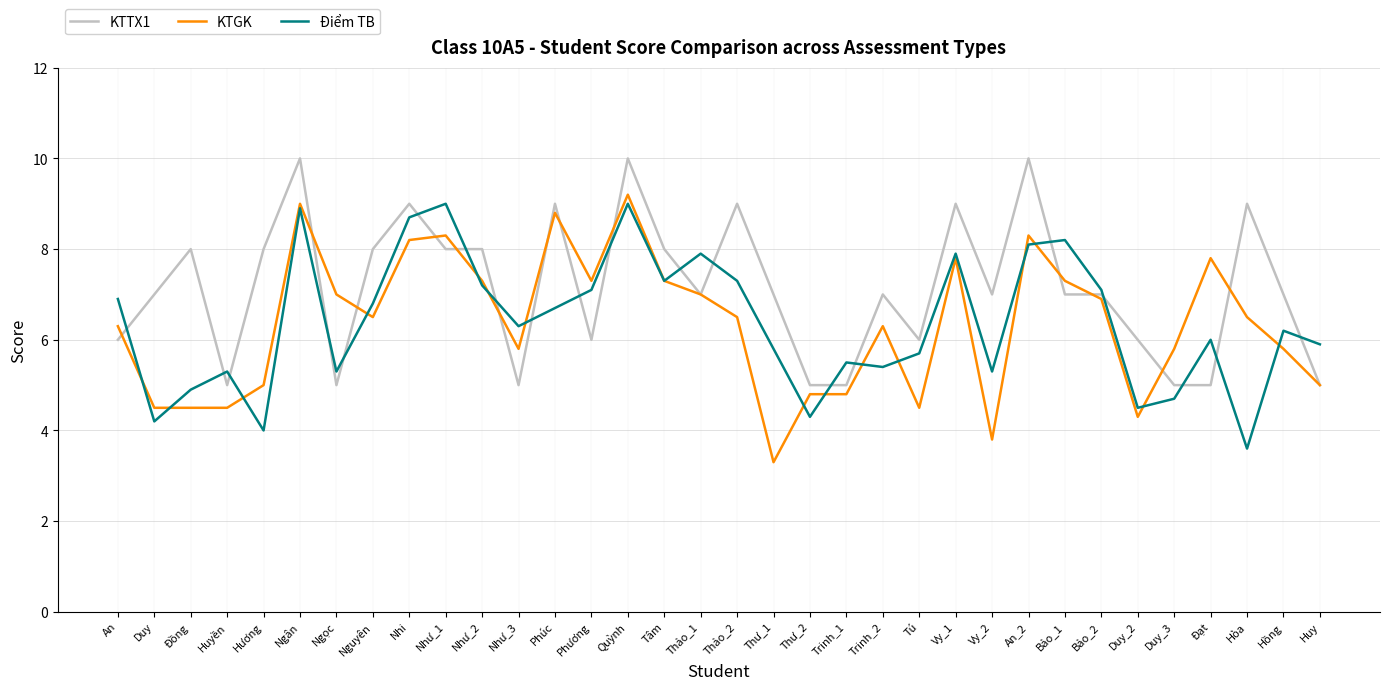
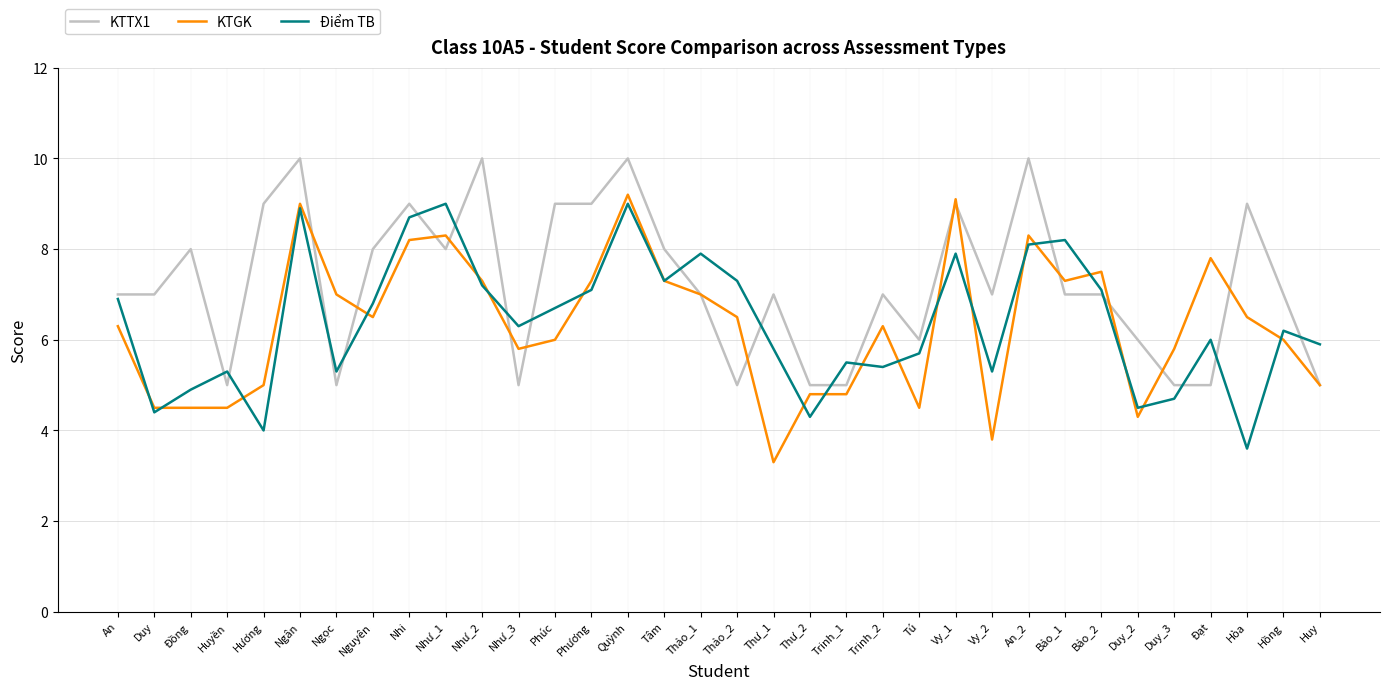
  {
    "KTTX1": {
-     "An": 6,
+     "An": 7,
      "Duy": 7,
      "Đồng": 8,
      "Huyền": 5,
-     "Hương": 8,
+     "Hương": 9,
      "Ngân": 10,
      "Ngọc": 5,
      "Nguyên": 8,
      "Nhi": 9,
      "Như_1": 8,
-     "Như_2": 8,
+     "Như_2": 10,
      "Như_3": 5,
      "Phúc": 9,
-     "Phương": 6,
+     "Phương": 9,
      "Quỳnh": 10,
      "Tâm": 8,
-     "Thảo_2": 9,
+     "Thảo_2": 5,
      "Thư_1": 7,
      "Thư_2": 5,
      "Trinh_1": 5,
      "Trinh_2": 7,
      "Tú": 6,
      "Vy_1": 9,
      "Vy_2": 7,
      "An_2": 10,
      "Bảo_1": 7,
      "Bảo_2": 7,
      "Duy_2": 6,
      "Duy_3": 5,
      "Đạt": 5,
      "Hòa": 9,
      "Hồng": 7
    },
    "KTGK": {
      "An": 6.3,
      "Duy": 4.5,
      "Đồng": 4.5,
      "Huyền": 4.5,
      "Hương": 5.0,
      "Ngân": 9.0,
      "Ngọc": 7.0,
      "Nguyên": 6.5,
      "Nhi": 8.2,
      "Như_1": 8.3,
      "Như_2": 7.3,
      "Như_3": 5.8,
-     "Phúc": 8.8,
+     "Phúc": 6.0,
      "Phương": 7.3,
      "Quỳnh": 9.2,
      "Thảo_2": 6.5,
      "Thư_1": 3.3,
      "Thư_2": 4.8,
      "Trinh_1": 4.8,
      "Trinh_2": 6.3,
      "Tú": 4.5,
-     "Vy_1": 7.8,
+     "Vy_1": 9.1,
      "Vy_2": 3.8,
      "An_2": 8.3,
      "Bảo_1": 7.3,
-     "Bảo_2": 6.9,
+     "Bảo_2": 7.5,
      "Duy_2": 4.3,
      "Duy_3": 5.8,
      "Đạt": 7.8,
      "Hòa": 6.5,
-     "Hồng": 5.8
+     "Hồng": 6.0
    },
    "Điểm TB": {
      "An": 6.9,
-     "Duy": 4.2,
+     "Duy": 4.4,
      "Đồng": 4.9,
      "Huyền": 5.3,
      "Hương": 4.0,
      "Ngân": 8.9,
      "Ngọc": 5.3,
      "Nguyên": 6.8,
      "Nhi": 8.7,
      "Như_1": 9.0,
      "Như_2": 7.2,
      "Như_3": 6.3,
      "Phúc": 6.7,
      "Phương": 7.1,
      "Quỳnh": 9.0,
      "Thảo_1": 7.9,
      "Thảo_2": 7.3,
      "Thư_1": 5.8,
      "Thư_2": 4.3,
      "Trinh_1": 5.5,
      "Trinh_2": 5.4,
      "Tú": 5.7,
      "Vy_1": 7.9,
      "Vy_2": 5.3,
      "An_2": 8.1,
      "Bảo_1": 8.2,
      "Bảo_2": 7.1,
      "Duy_2": 4.5,
      "Duy_3": 4.7,
      "Đạt": 6.0,
      "Hòa": 3.6,
      "Hồng": 6.2,
      "Huy": 5.9
    }
  }
